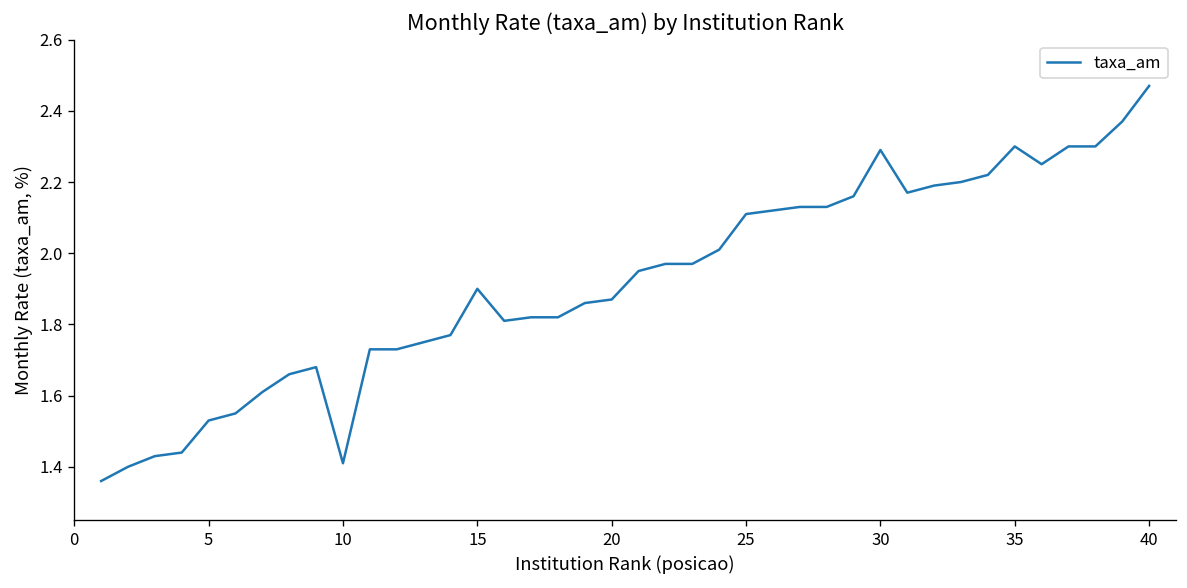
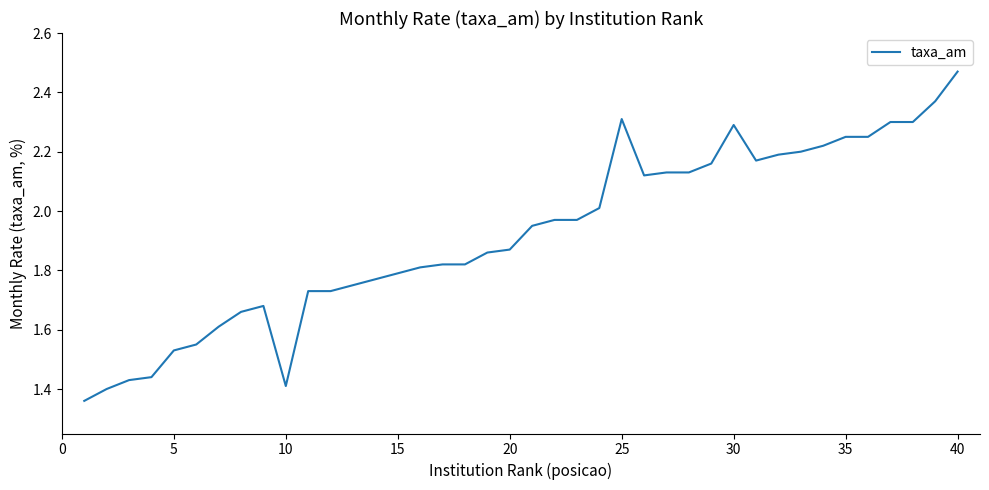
  {
    "5": 1.53,
    "10": 1.41,
-   "15": 1.90,
+   "15": 1.79,
    "20": 1.87,
-   "25": 2.11,
+   "25": 2.31,
    "30": 2.29,
-   "35": 2.30,
+   "35": 2.25,
    "40": 2.47
  }
